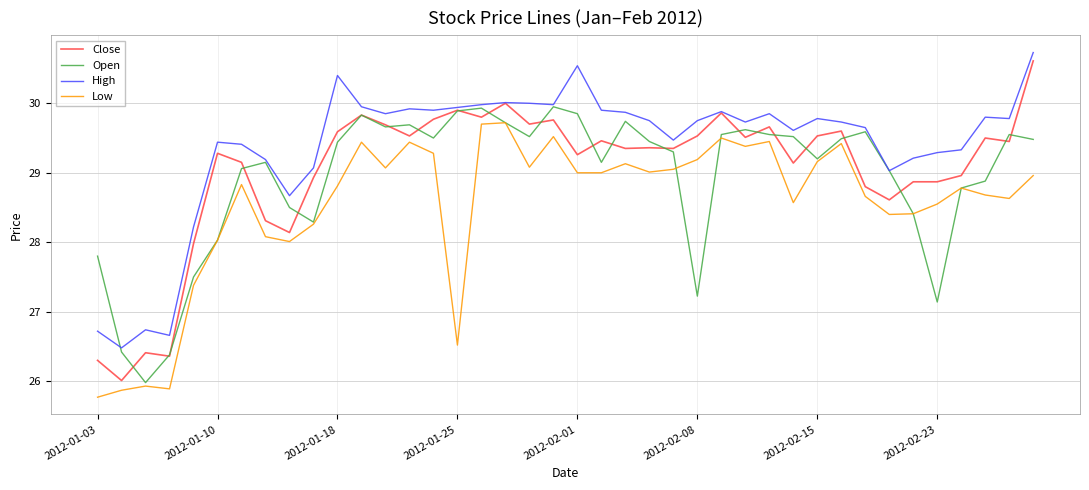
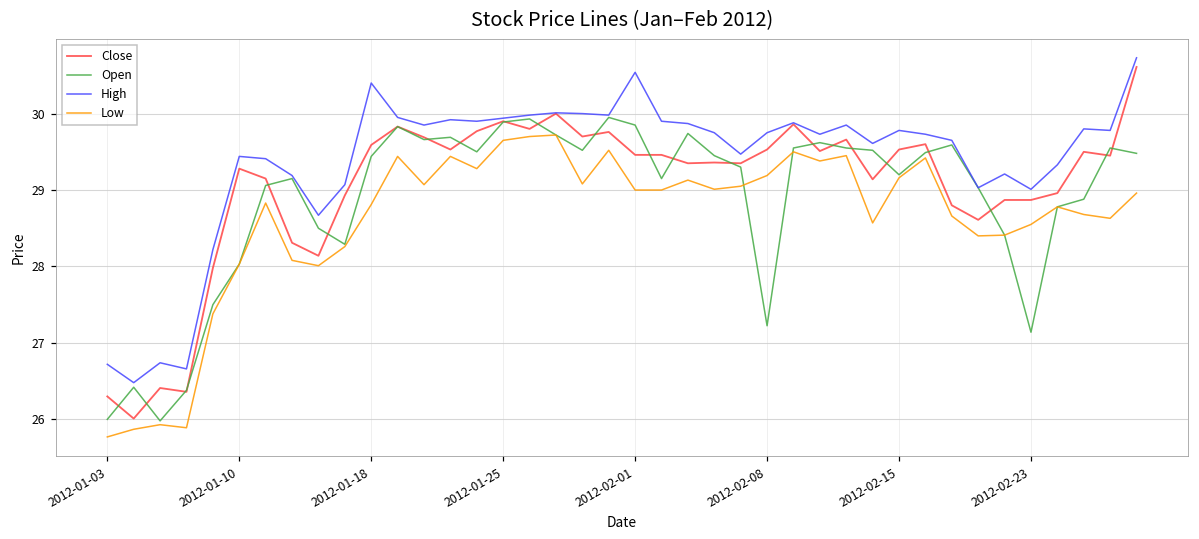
  {
    "Close": {
      "2012-01-03": 26.3,
      "2012-01-10": 29.3,
      "2012-01-18": 29.6,
-     "2012-02-01": 29.3,
+     "2012-02-01": 29.5,
      "2012-02-08": 29.5,
      "2012-02-15": 29.5,
      "2012-02-23": 28.9
    },
    "Open": {
-     "2012-01-03": 27.8,
+     "2012-01-03": 26.0,
      "2012-01-18": 29.4,
      "2012-02-01": 29.9,
      "2012-02-08": 27.2,
      "2012-02-15": 29.2,
      "2012-02-23": 27.1
    },
    "High": {
      "2012-01-03": 26.7,
      "2012-01-10": 29.4,
      "2012-01-18": 30.4,
      "2012-01-25": 29.9,
      "2012-02-01": 30.5,
      "2012-02-08": 29.8,
      "2012-02-15": 29.8,
-     "2012-02-23": 29.3
+     "2012-02-23": 29.0
    },
    "Low": {
      "2012-01-03": 25.8,
      "2012-01-18": 28.8,
-     "2012-01-25": 26.5,
+     "2012-01-25": 29.7,
      "2012-02-01": 29.0,
      "2012-02-08": 29.2,
      "2012-02-15": 29.2,
      "2012-02-23": 28.5
    }
  }
